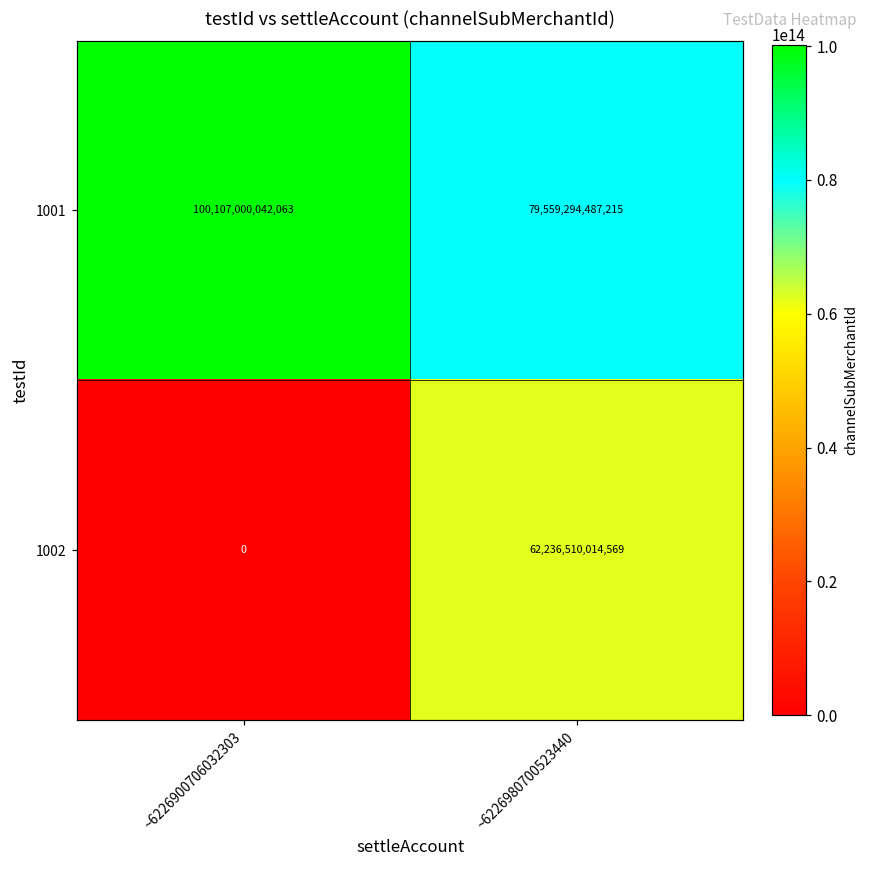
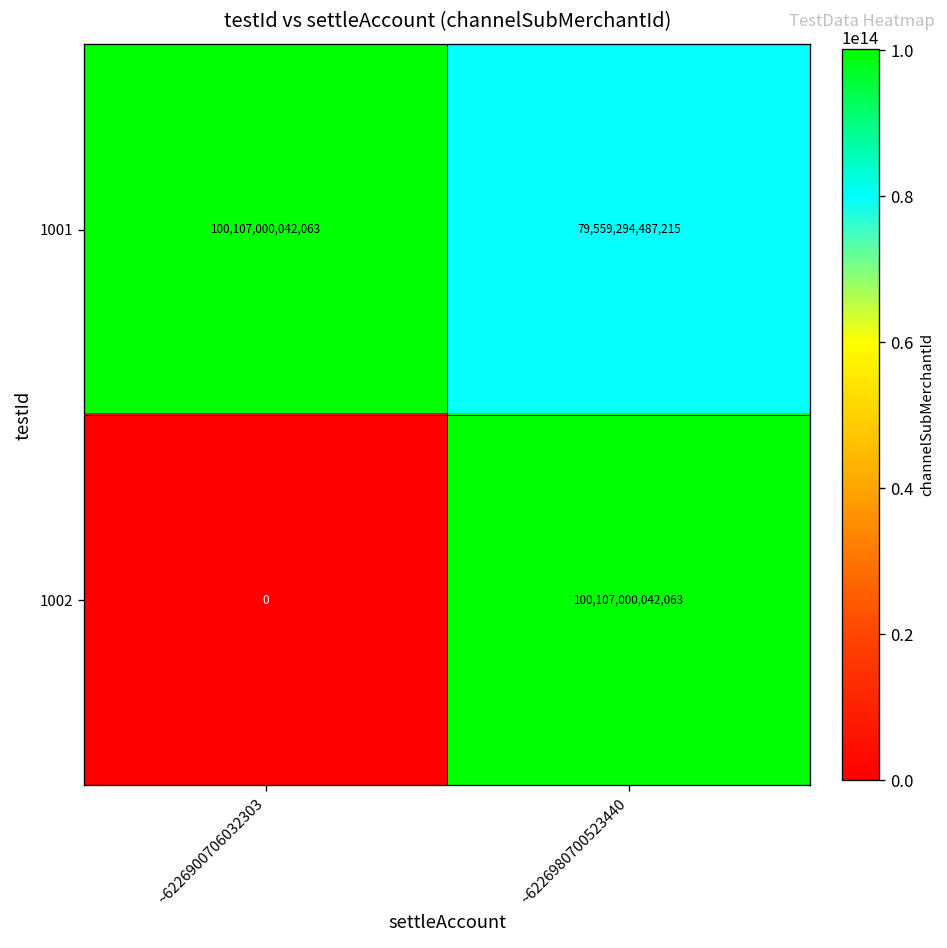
  {
    "1001": {
      "~6226900706032303": "100,107,000,042,063",
      "~6226980700523440": "79,559,294,487,215"
    },
    "1002": {
      "~6226900706032303": "0",
-     "~6226980700523440": "62,236,510,014,569"
+     "~6226980700523440": "100,107,000,042,063"
    }
  }
